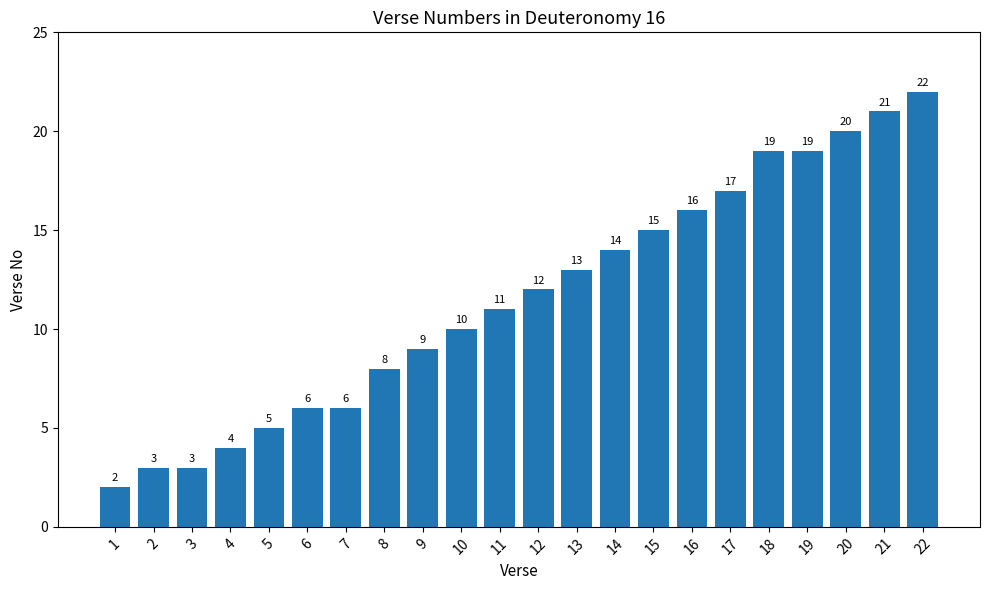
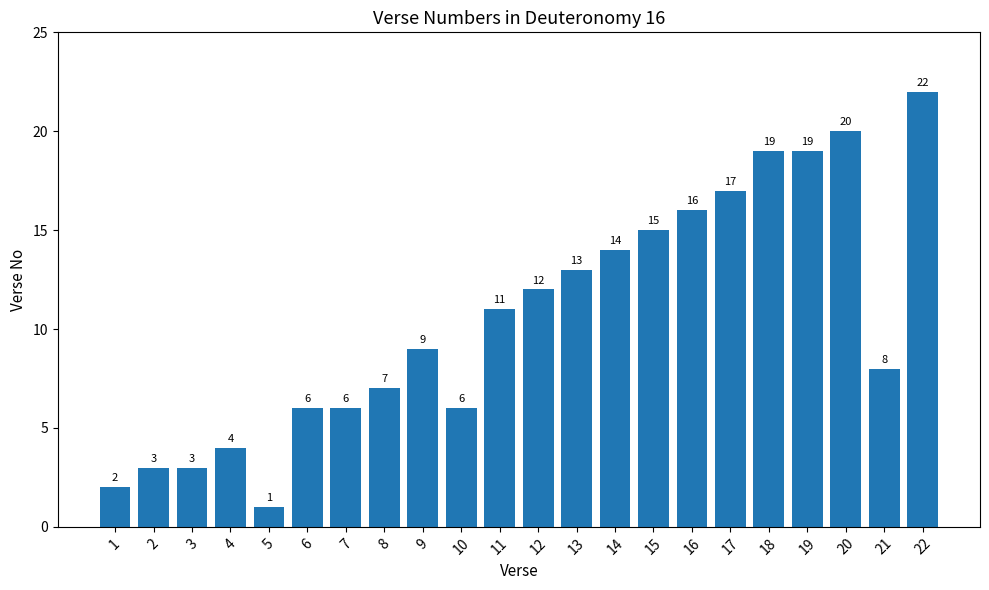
  {
    "1": 2,
    "2": 3,
    "3": 3,
    "4": 4,
-   "5": 5,
+   "5": 1,
    "6": 6,
    "7": 6,
-   "8": 8,
+   "8": 7,
    "9": 9,
-   "10": 10,
+   "10": 6,
    "11": 11,
    "12": 12,
    "13": 13,
    "14": 14,
    "15": 15,
    "16": 16,
    "17": 17,
    "18": 19,
    "19": 19,
    "20": 20,
-   "21": 21,
+   "21": 8,
    "22": 22
  }
